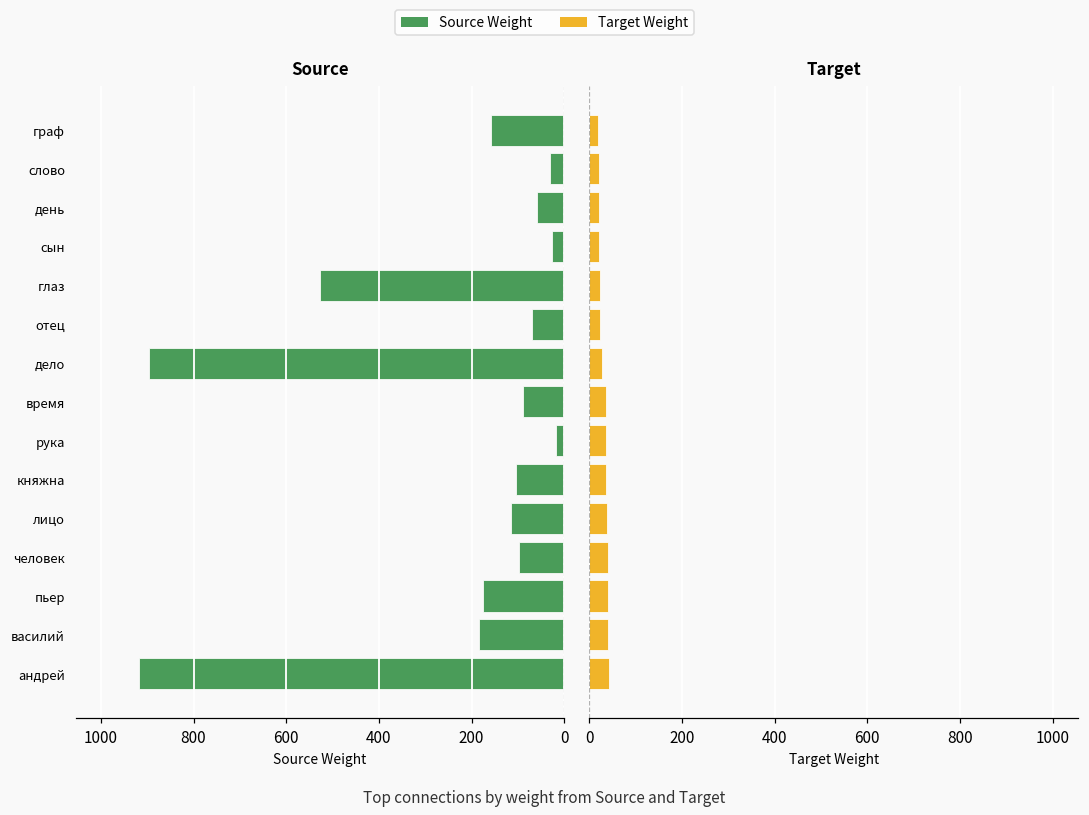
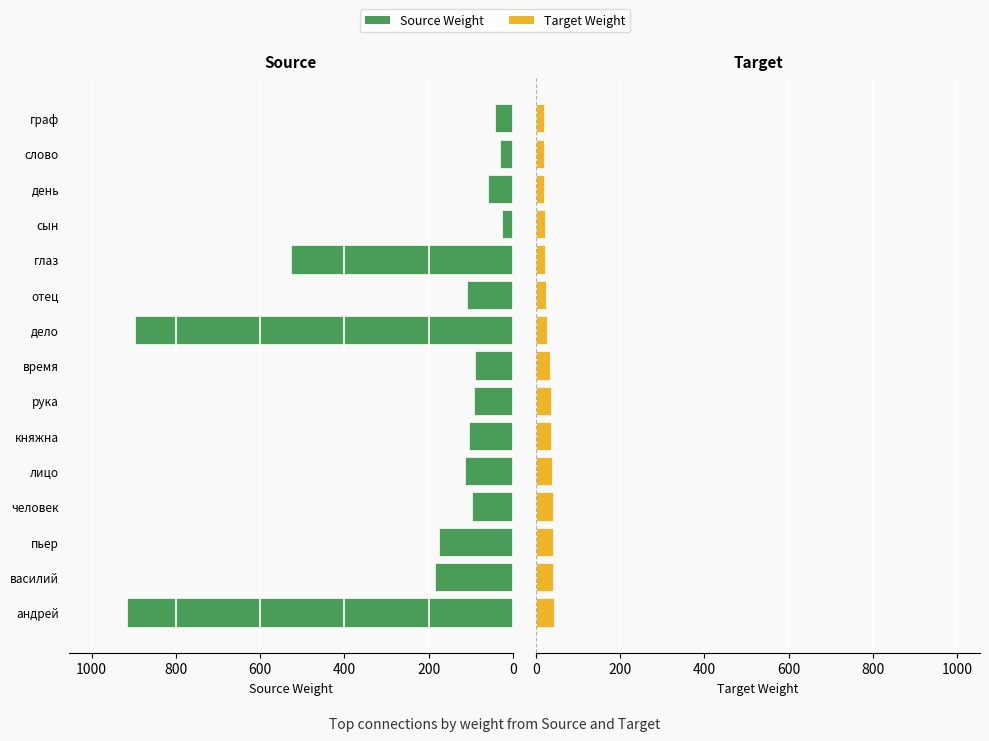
  {
    "Source": {
-     "граф": 160,
+     "граф": 40,
      "слово": 30,
      "день": 60,
      "сын": 30,
      "глаз": 530,
-     "отец": 70,
+     "отец": 110,
      "дело": 900,
      "время": 90,
-     "рука": 20,
+     "рука": 90,
      "княжна": 110,
      "лицо": 120,
      "человек": 100,
      "пьер": 180,
      "василий": 180,
      "андрей": 920
    }
  }
